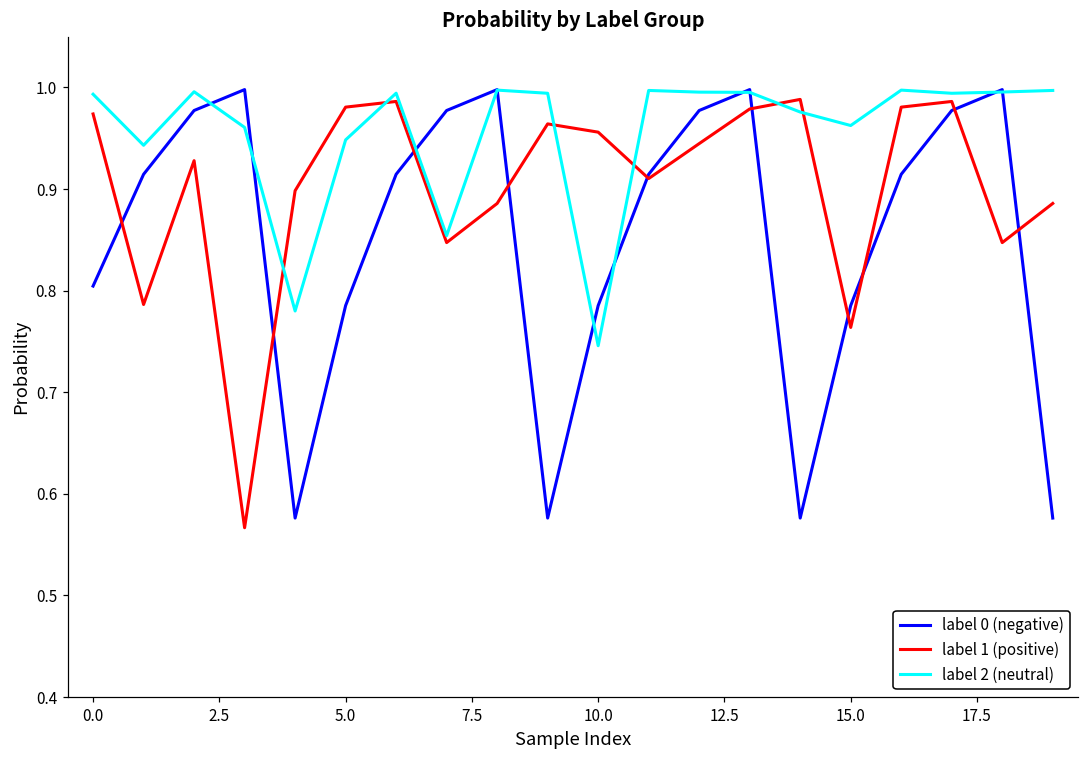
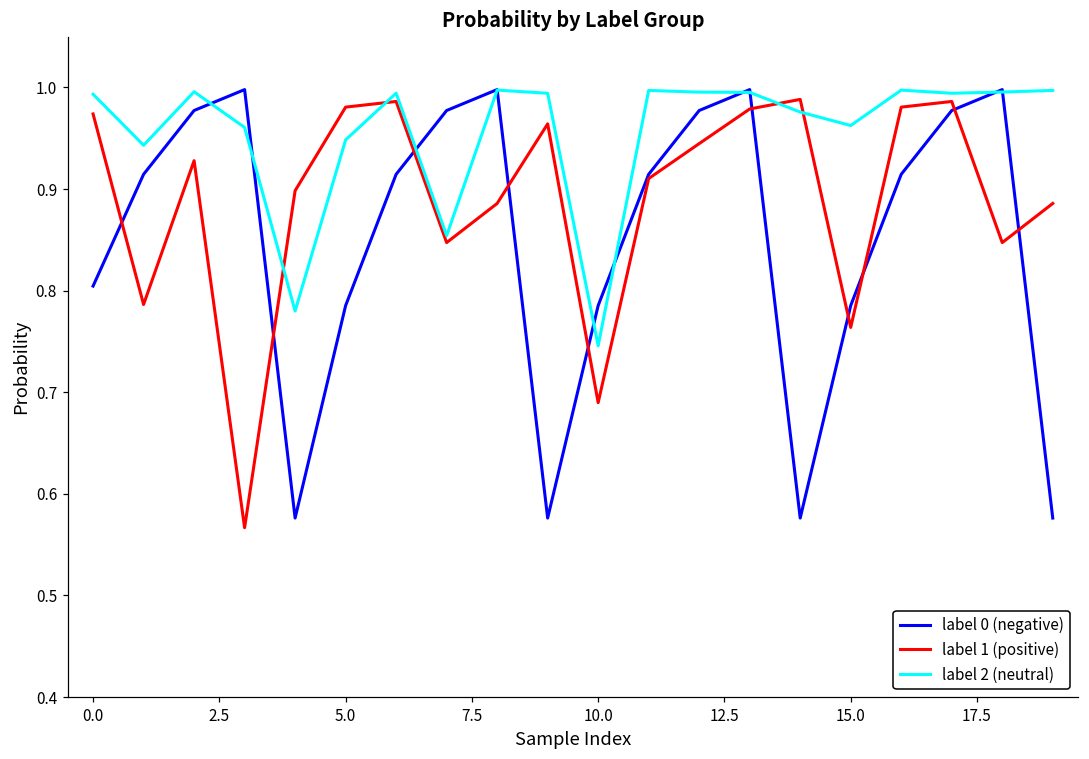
  {
    "label 0 (negative)": {
      "0.0": 0.80,
      "5.0": 0.79,
      "10.0": 0.79,
      "15.0": 0.79
    },
    "label 1 (positive)": {
      "0.0": 0.97,
      "5.0": 0.98,
-     "10.0": 0.96,
+     "10.0": 0.69,
      "15.0": 0.76
    },
    "label 2 (neutral)": {
      "0.0": 0.99,
      "5.0": 0.95,
      "10.0": 0.75,
      "15.0": 0.96
    }
  }
